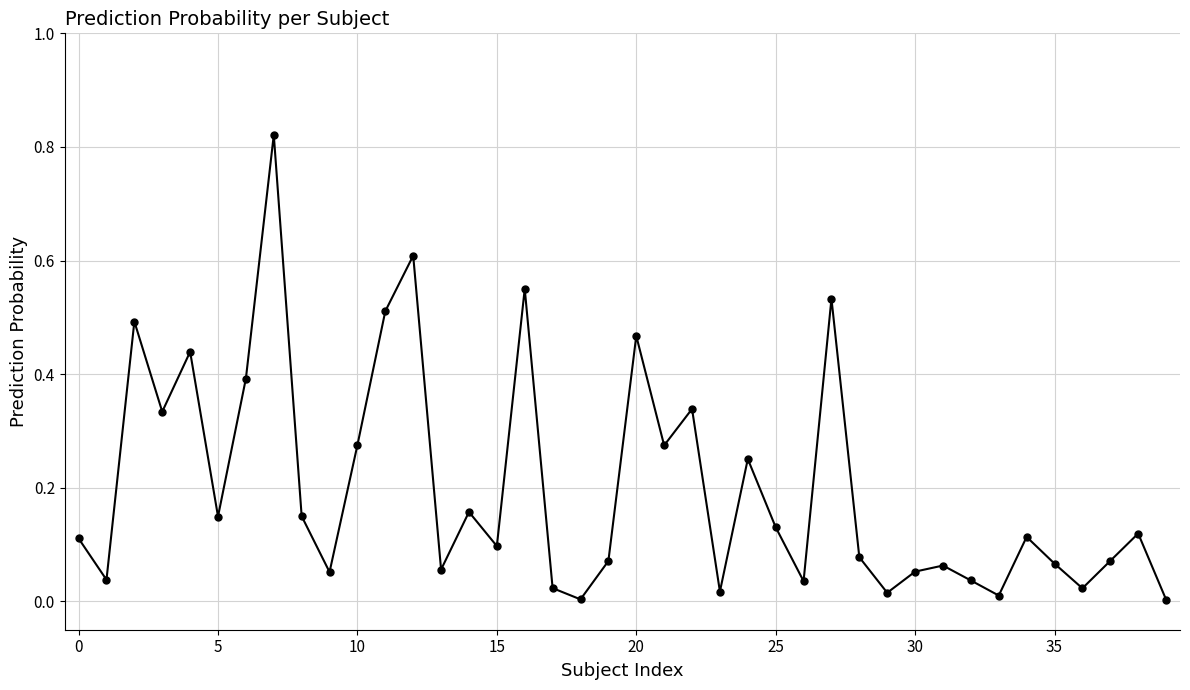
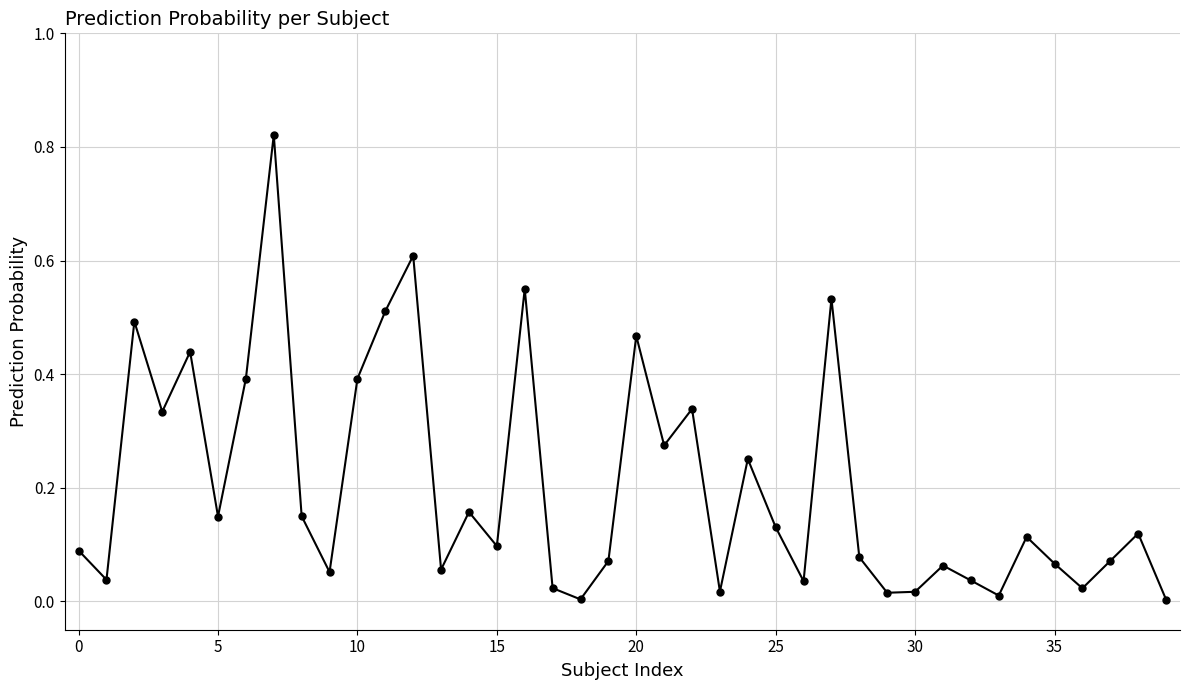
  {
-   "0": 0.11,
+   "0": 0.09,
    "5": 0.15,
-   "10": 0.28,
+   "10": 0.39,
    "15": 0.10,
    "20": 0.47,
    "25": 0.13,
-   "30": 0.05,
+   "30": 0.02,
    "35": 0.07
  }
